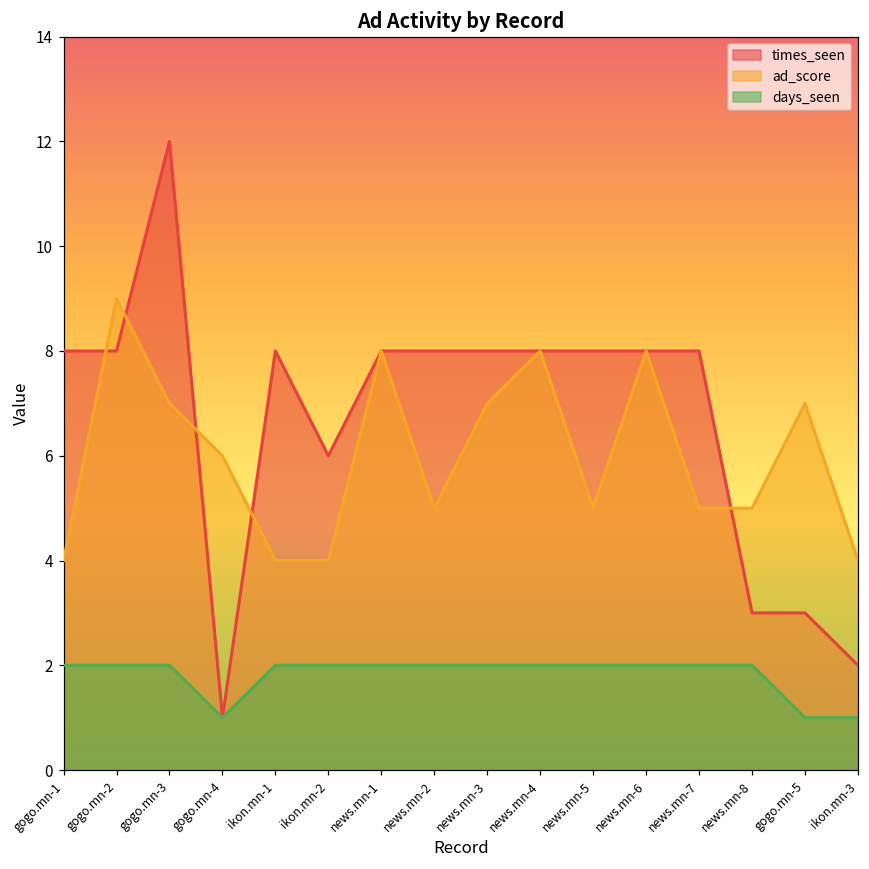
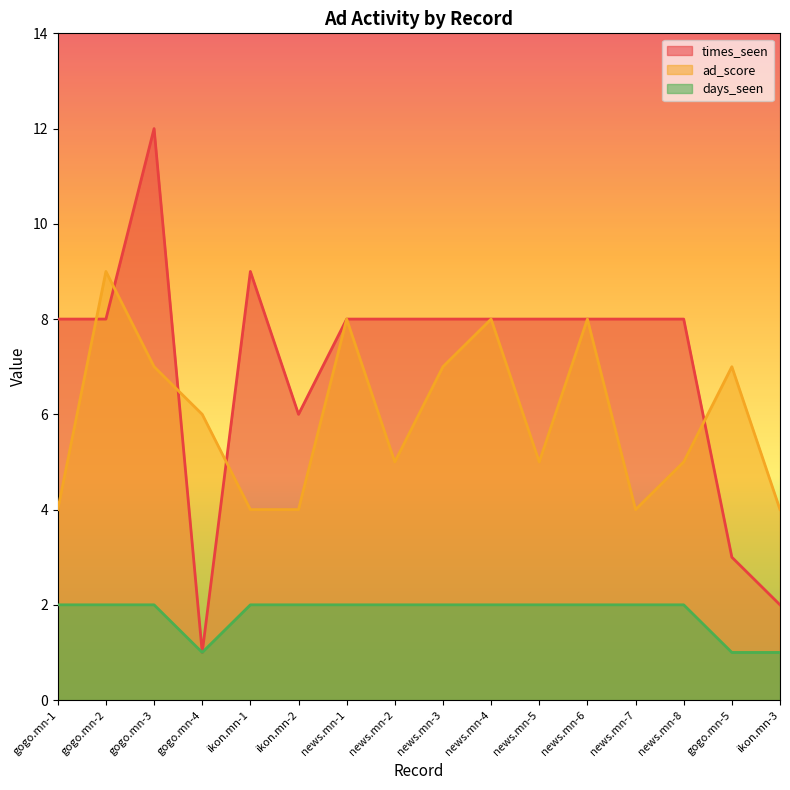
  {
    "times_seen": {
      "gogo.mn-1": 8,
      "gogo.mn-2": 8,
      "gogo.mn-3": 12,
-     "ikon.mn-1": 8,
+     "ikon.mn-1": 9,
      "ikon.mn-2": 6,
      "news.mn-2": 8,
      "news.mn-3": 8,
      "news.mn-5": 8,
      "news.mn-7": 8,
-     "news.mn-8": 3,
+     "news.mn-8": 8,
      "gogo.mn-5": 3,
      "ikon.mn-3": 2
    },
    "ad_score": {
      "gogo.mn-1": 4,
      "gogo.mn-2": 9,
      "gogo.mn-3": 7,
      "gogo.mn-4": 6,
      "ikon.mn-1": 4,
      "ikon.mn-2": 4,
      "news.mn-2": 5,
      "news.mn-3": 7,
      "news.mn-5": 5,
-     "news.mn-7": 5,
+     "news.mn-7": 4,
      "news.mn-8": 5,
      "gogo.mn-5": 7,
      "ikon.mn-3": 4
    },
    "days_seen": {
      "gogo.mn-1": 2,
      "gogo.mn-2": 2,
      "gogo.mn-3": 2,
      "ikon.mn-1": 2,
      "ikon.mn-2": 2,
      "news.mn-1": 2,
      "news.mn-2": 2,
      "news.mn-3": 2,
      "news.mn-4": 2,
      "news.mn-5": 2,
      "news.mn-6": 2,
      "news.mn-7": 2,
      "news.mn-8": 2,
      "gogo.mn-5": 1,
      "ikon.mn-3": 1
    }
  }
